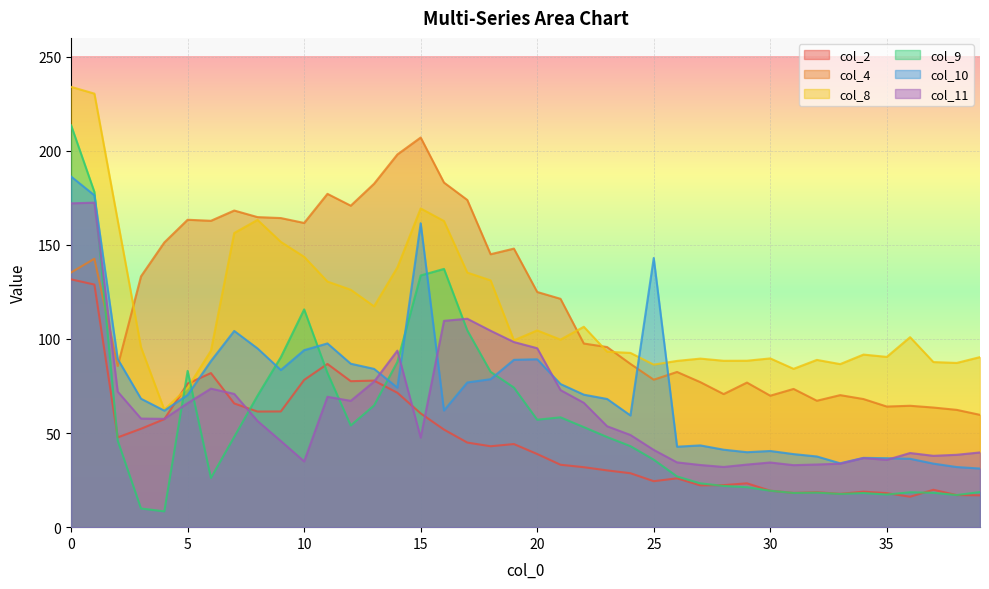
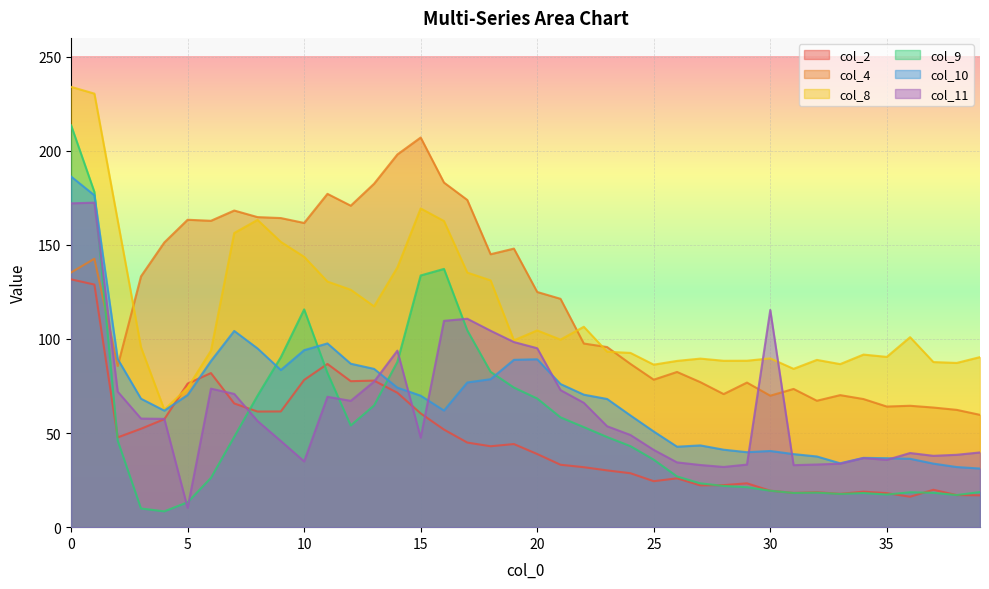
  {
    "col_9": {
      "0": 214,
-     "5": 83,
+     "5": 13,
      "10": 116,
      "15": 134,
-     "20": 57,
+     "20": 68,
      "25": 36
    },
    "col_10": {
      "0": 186,
      "5": 70,
      "10": 94,
-     "15": 162,
+     "15": 70,
      "20": 89,
-     "25": 143,
+     "25": 51,
      "30": 40
    },
    "col_11": {
      "0": 172,
-     "5": 66,
+     "5": 10,
      "10": 35,
      "15": 48,
      "20": 95,
      "25": 41,
-     "30": 34
+     "30": 115
    }
  }
